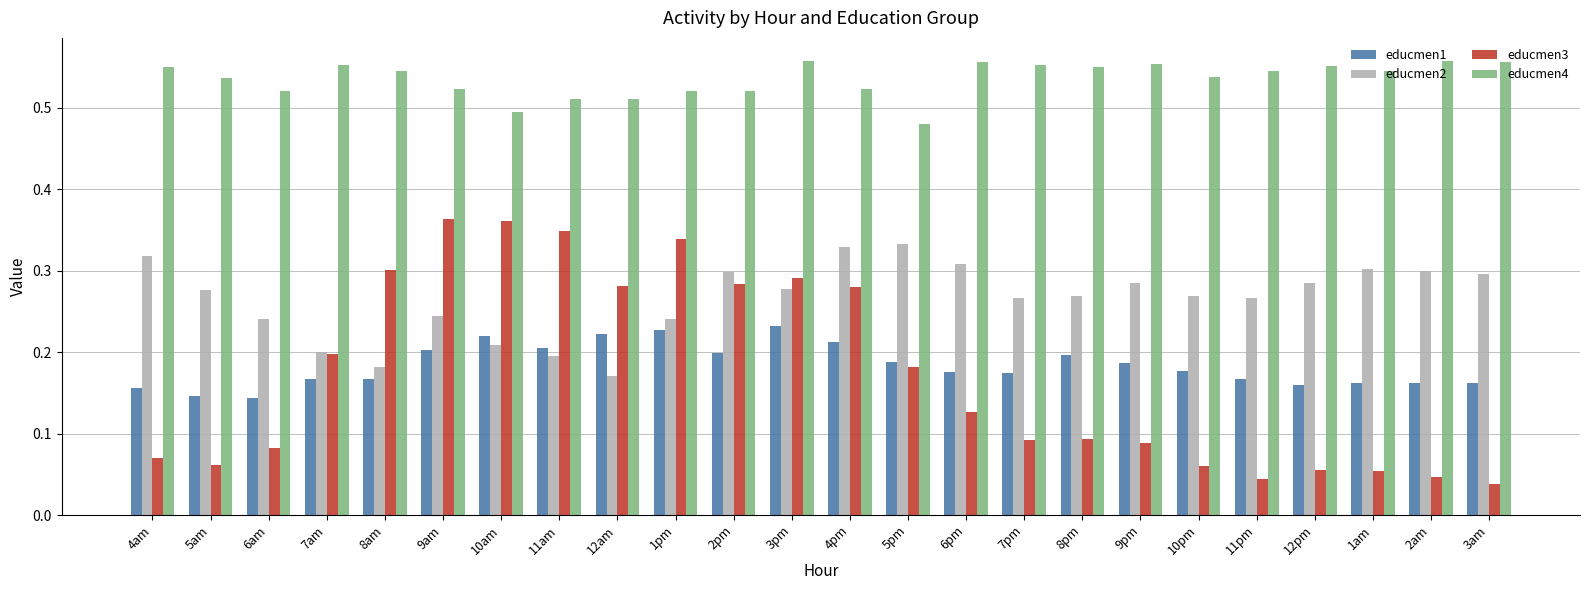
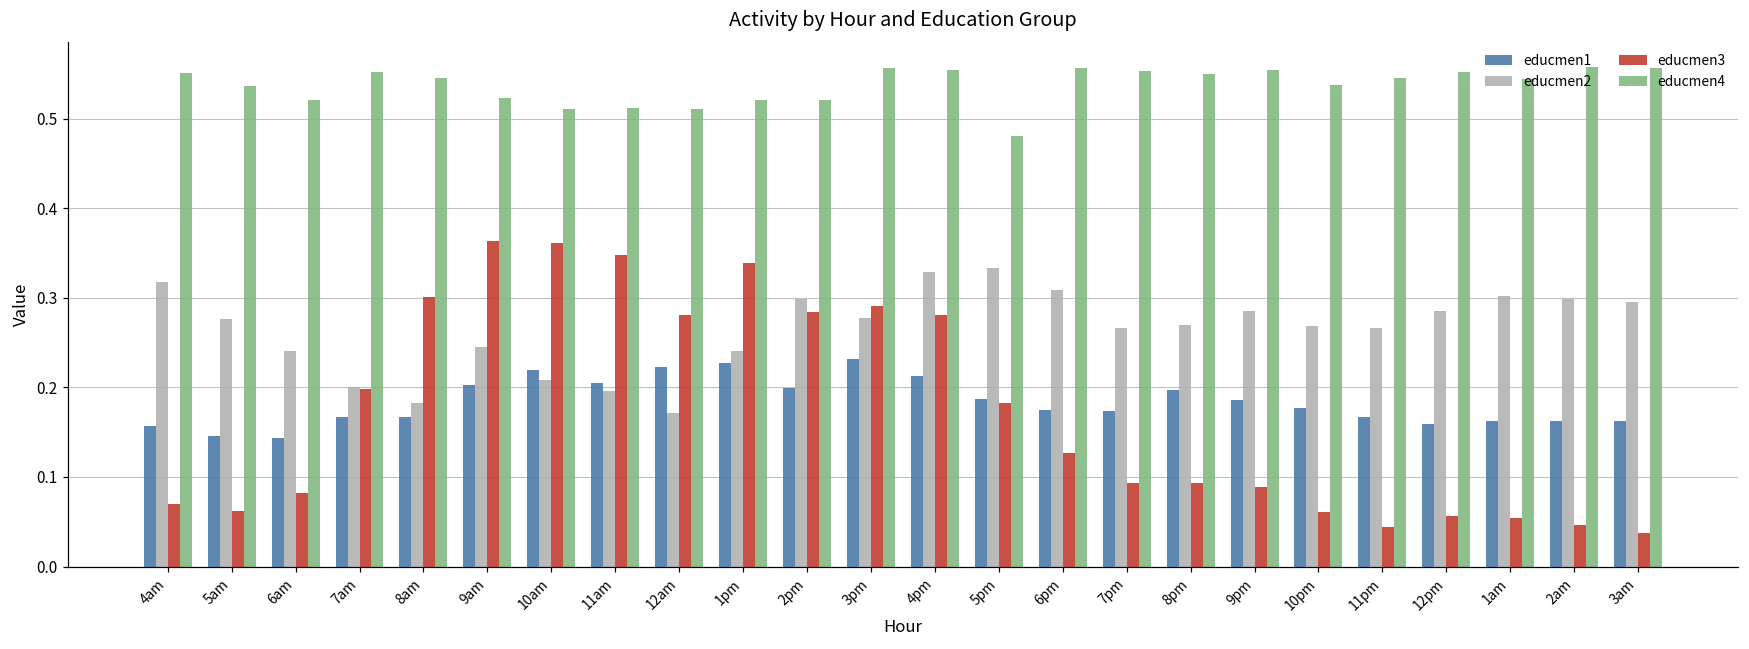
  {
    "educmen1": {
      "4am": 0.16,
      "5am": 0.15,
      "6am": 0.14,
      "7am": 0.17,
      "8am": 0.17,
      "9am": 0.20,
      "10am": 0.22,
      "11am": 0.20,
      "12am": 0.22,
      "1pm": 0.23,
      "2pm": 0.20,
      "3pm": 0.23,
      "4pm": 0.21,
      "5pm": 0.19,
      "6pm": 0.18,
      "7pm": 0.17,
      "8pm": 0.20,
      "9pm": 0.19,
      "10pm": 0.18,
      "11pm": 0.17,
      "12pm": 0.16,
      "1am": 0.16,
      "2am": 0.16,
      "3am": 0.16
    },
    "educmen2": {
      "4am": 0.32,
      "5am": 0.28,
      "6am": 0.24,
      "7am": 0.20,
      "8am": 0.18,
      "9am": 0.24,
      "10am": 0.21,
      "11am": 0.20,
      "12am": 0.17,
      "1pm": 0.24,
      "2pm": 0.30,
      "3pm": 0.28,
      "4pm": 0.33,
      "5pm": 0.33,
      "6pm": 0.31,
      "7pm": 0.27,
      "8pm": 0.27,
      "9pm": 0.29,
      "10pm": 0.27,
      "11pm": 0.27,
      "12pm": 0.29,
      "1am": 0.30,
      "2am": 0.30,
      "3am": 0.30
    },
    "educmen3": {
      "4am": 0.07,
      "5am": 0.06,
      "6am": 0.08,
      "7am": 0.20,
      "8am": 0.30,
      "9am": 0.36,
      "10am": 0.36,
      "11am": 0.35,
      "12am": 0.28,
      "1pm": 0.34,
      "2pm": 0.28,
      "3pm": 0.29,
      "4pm": 0.28,
      "5pm": 0.18,
      "6pm": 0.13,
      "7pm": 0.09,
      "8pm": 0.09,
      "9pm": 0.09,
      "10pm": 0.06,
      "11pm": 0.04,
      "12pm": 0.06,
      "1am": 0.05,
      "2am": 0.05,
      "3am": 0.04
    },
    "educmen4": {
      "4am": 0.55,
      "5am": 0.54,
      "6am": 0.52,
      "7am": 0.55,
      "8am": 0.55,
      "9am": 0.52,
-     "10am": 0.49,
+     "10am": 0.51,
      "11am": 0.51,
      "12am": 0.51,
      "1pm": 0.52,
      "2pm": 0.52,
      "3pm": 0.56,
-     "4pm": 0.52,
+     "4pm": 0.55,
      "5pm": 0.48,
      "6pm": 0.56,
      "7pm": 0.55,
      "8pm": 0.55,
      "9pm": 0.55,
      "10pm": 0.54,
      "11pm": 0.54,
      "12pm": 0.55,
      "1am": 0.54,
      "2am": 0.56,
      "3am": 0.56
    }
  }
